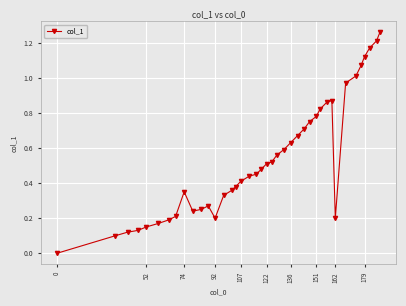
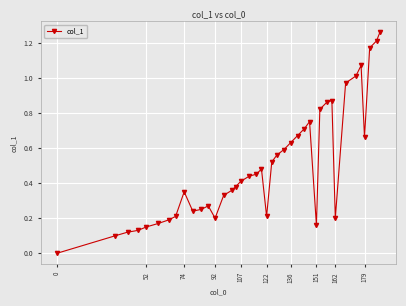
  {
    "0": 0.00,
    "52": 0.15,
    "74": 0.35,
    "92": 0.20,
    "107": 0.41,
-   "122": 0.51,
+   "122": 0.21,
    "136": 0.63,
-   "151": 0.78,
+   "151": 0.16,
    "162": 0.20,
-   "179": 1.12
+   "179": 0.66
  }
